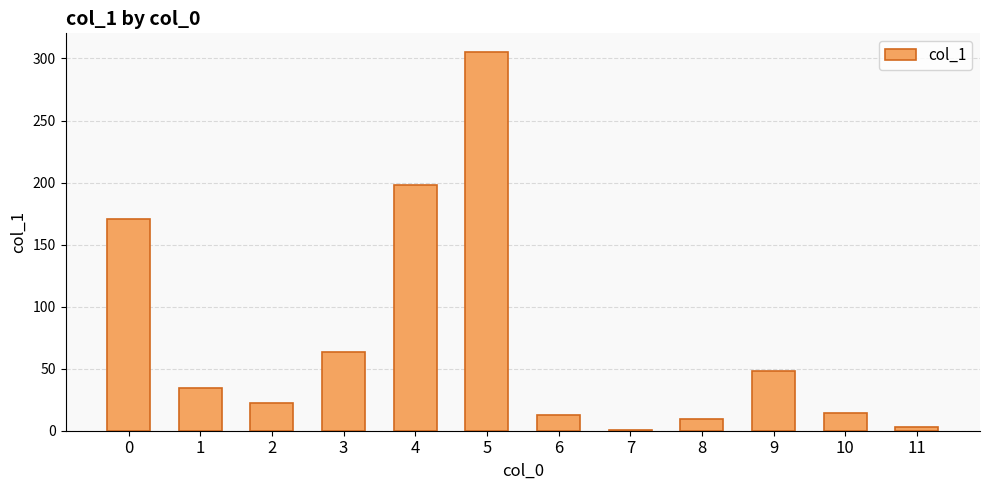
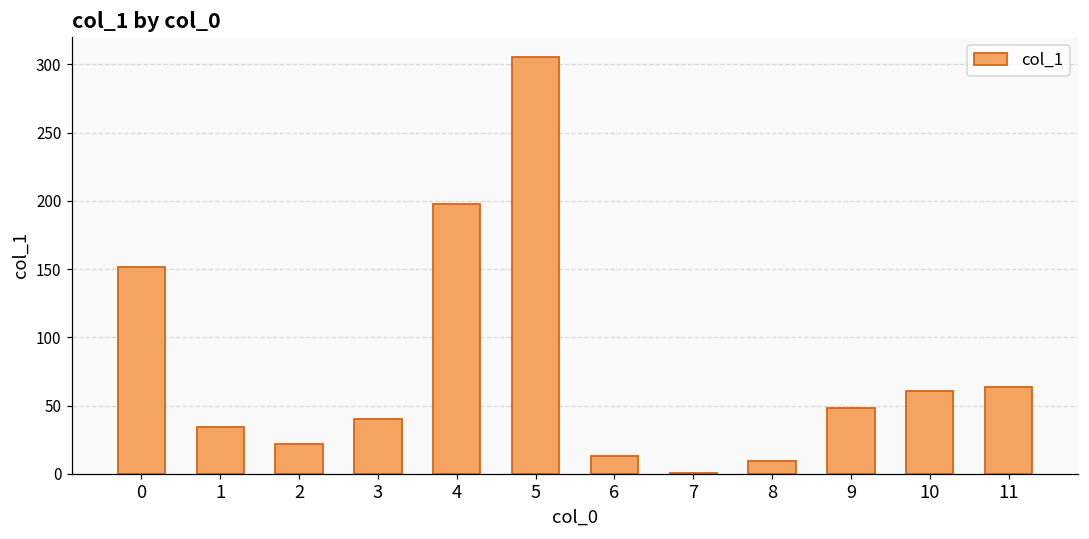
  {
-   "0": 171,
+   "0": 152,
    "1": 34,
    "2": 22,
-   "3": 63,
+   "3": 40,
    "4": 198,
    "5": 305,
    "6": 13,
    "8": 9,
    "9": 48,
-   "10": 14,
-   "11": 3
+   "10": 60,
+   "11": 64
  }
